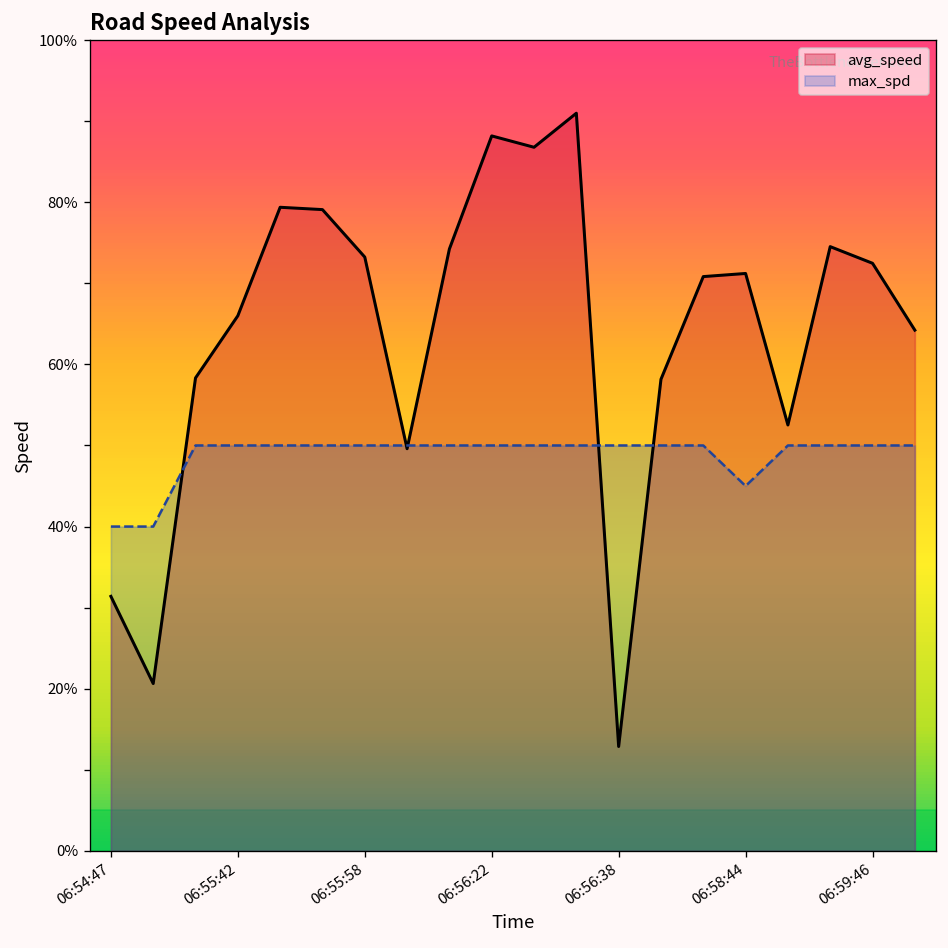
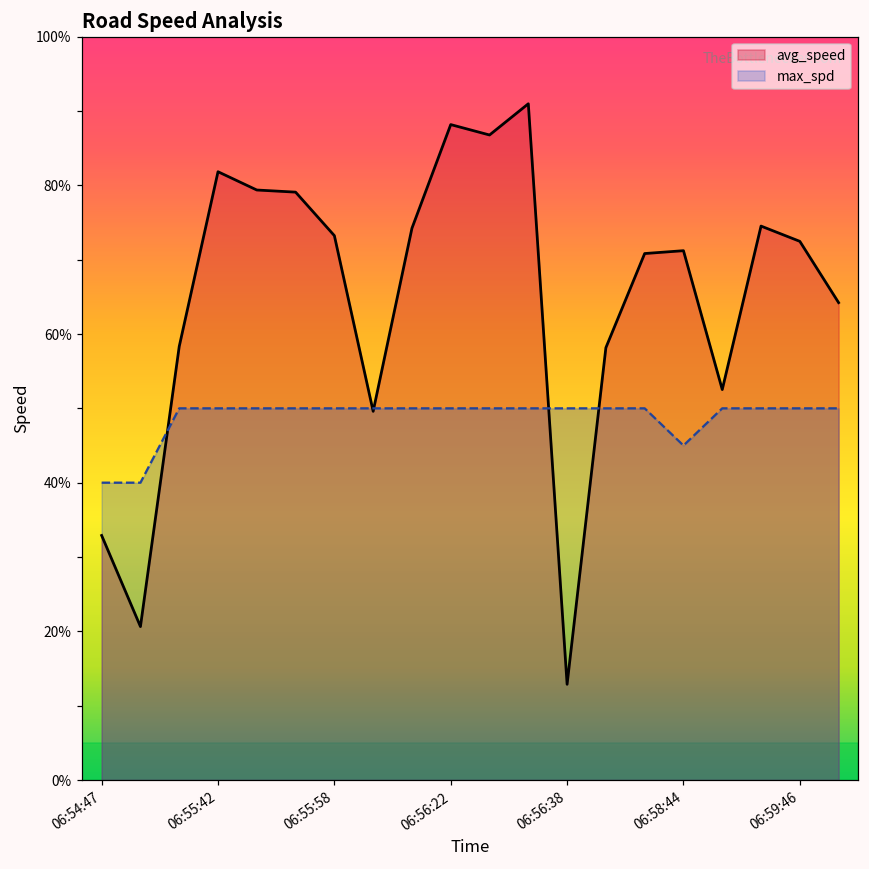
  {
    "avg_speed": {
-     "06:54:47": "31%",
-     "06:55:42": "66%",
+     "06:54:47": "33%",
+     "06:55:42": "82%",
      "06:55:58": "73%",
      "06:56:22": "88%",
      "06:56:38": "13%",
      "06:58:44": "71%",
      "06:59:46": "72%"
    },
    "max_spd": {
      "06:54:47": "40%",
      "06:55:42": "50%",
      "06:55:58": "50%",
      "06:56:22": "50%",
      "06:56:38": "50%",
      "06:58:44": "45%",
      "06:59:46": "50%"
    }
  }
